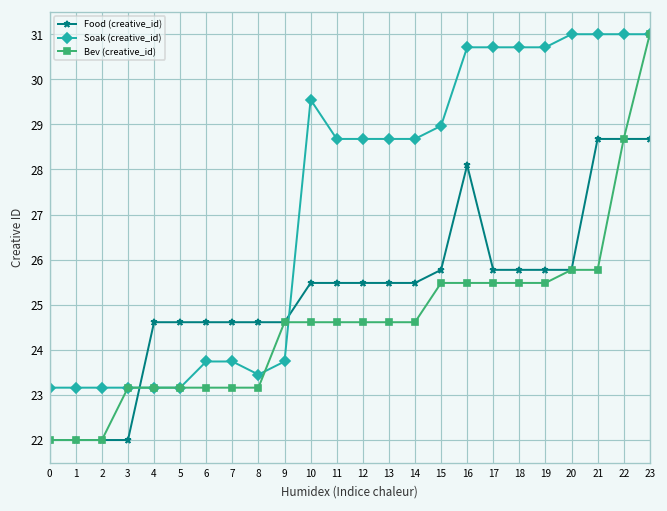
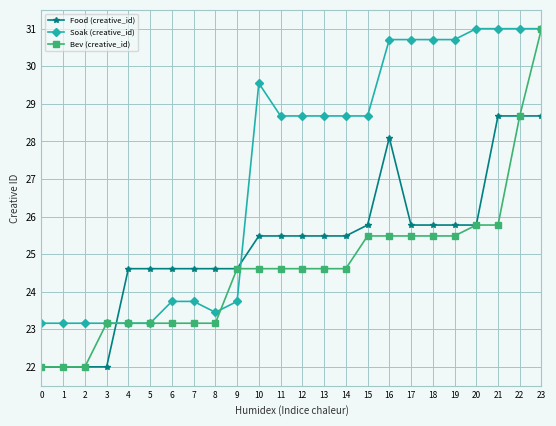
  {
    "Food (creative_id)": {
      "3": 22.0,
      "4": 24.6,
      "5": 24.6,
      "6": 24.6,
      "7": 24.6,
      "8": 24.6,
      "10": 25.5,
      "11": 25.5,
      "12": 25.5,
      "13": 25.5,
      "14": 25.5,
      "15": 25.8,
      "16": 28.1,
      "17": 25.8,
      "18": 25.8,
      "19": 25.8,
      "21": 28.7,
      "23": 28.7
    },
    "Soak (creative_id)": {
      "0": 23.2,
      "1": 23.2,
      "2": 23.2,
      "6": 23.7,
      "7": 23.7,
      "8": 23.5,
      "9": 23.7,
      "10": 29.5,
      "11": 28.7,
      "12": 28.7,
      "13": 28.7,
      "14": 28.7,
-     "15": 29.0,
+     "15": 28.7,
      "16": 30.7,
      "17": 30.7,
      "18": 30.7,
      "19": 30.7,
      "20": 31.0,
      "21": 31.0,
      "22": 31.0
    },
    "Bev (creative_id)": {
      "6": 23.2,
      "7": 23.2,
      "8": 23.2,
      "10": 24.6,
      "11": 24.6,
      "12": 24.6,
      "13": 24.6,
      "14": 24.6,
      "15": 25.5,
      "16": 25.5,
      "17": 25.5,
      "18": 25.5,
      "19": 25.5,
      "21": 25.8
    }
  }
